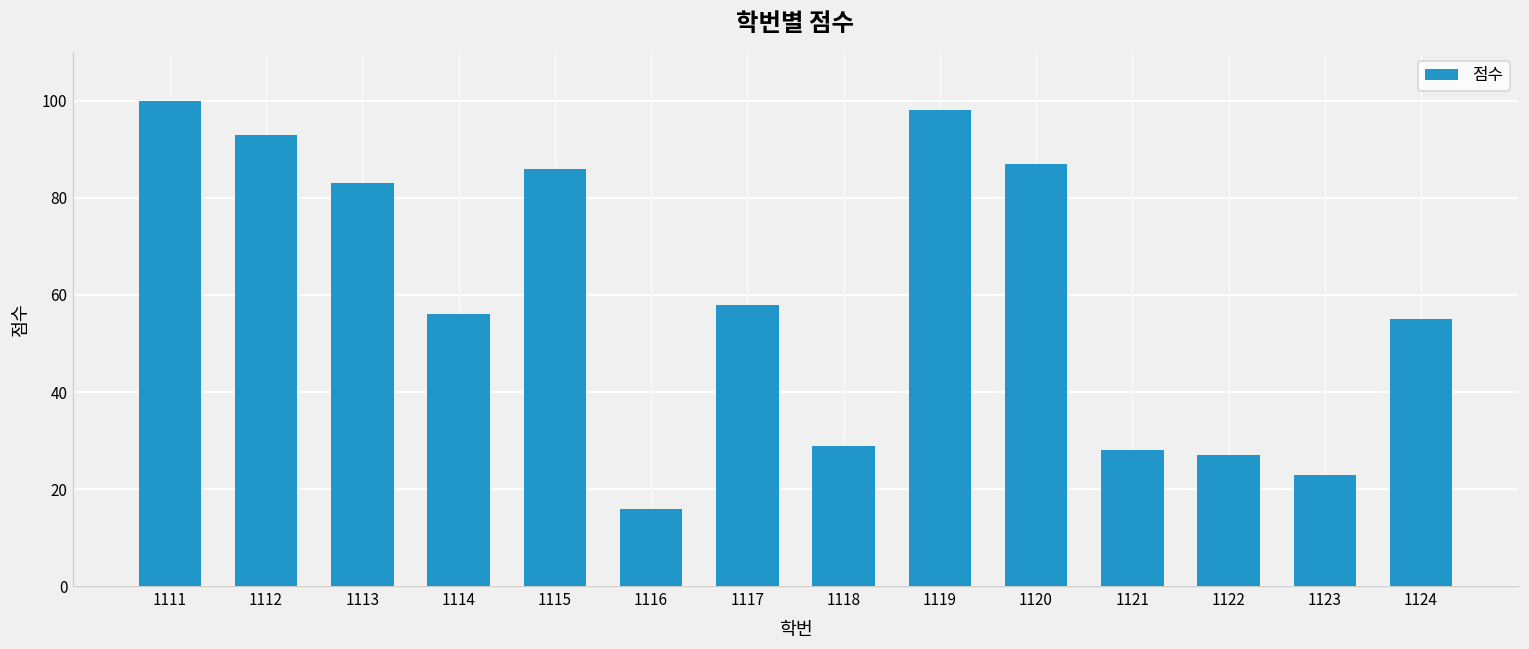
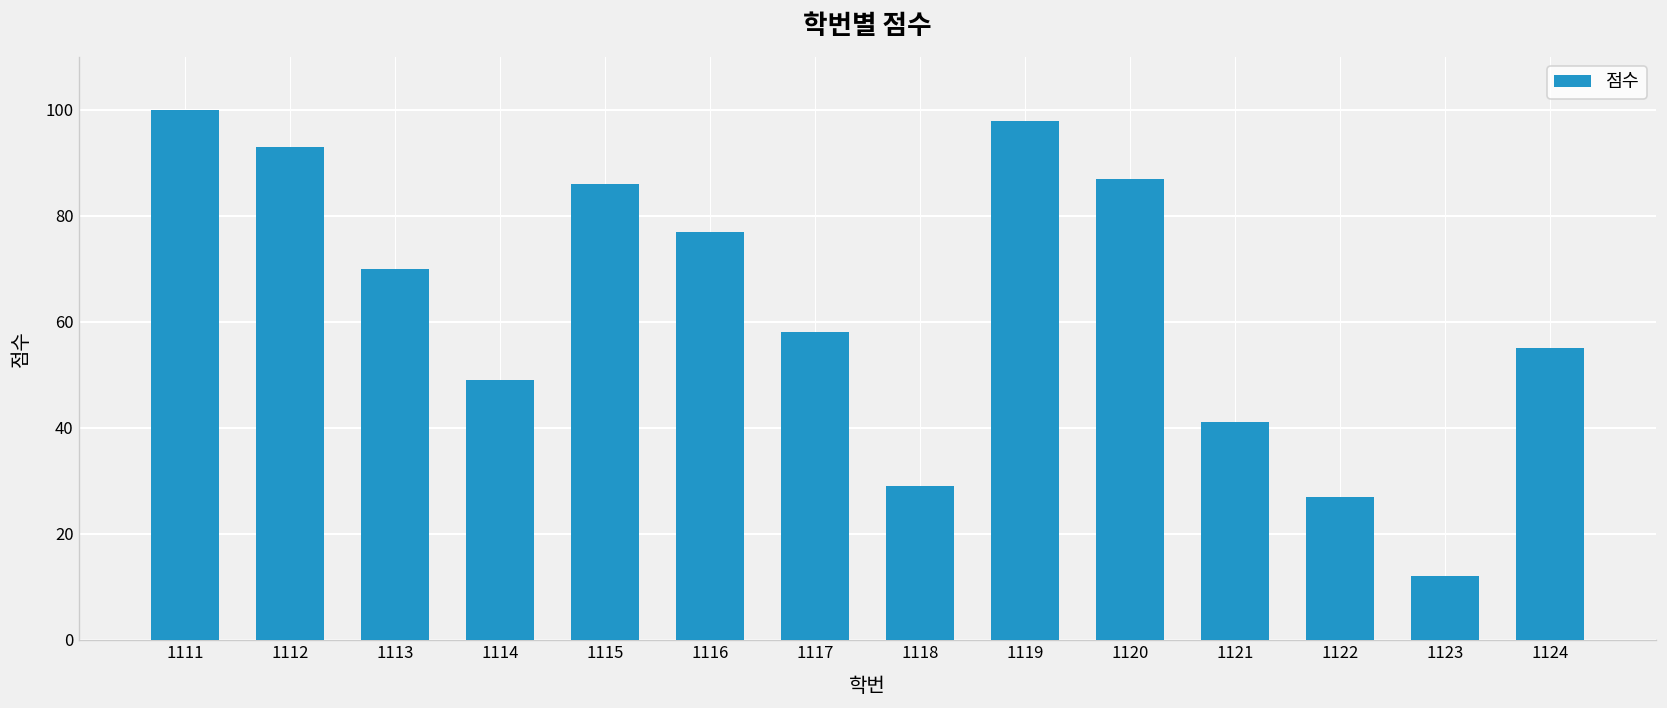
  {
    "1111": 100,
    "1112": 93,
-   "1113": 83,
-   "1114": 56,
+   "1113": 70,
+   "1114": 49,
    "1115": 86,
-   "1116": 16,
+   "1116": 77,
    "1117": 58,
    "1118": 29,
    "1119": 98,
    "1120": 87,
-   "1121": 28,
+   "1121": 41,
    "1122": 27,
-   "1123": 23,
+   "1123": 12,
    "1124": 55
  }
